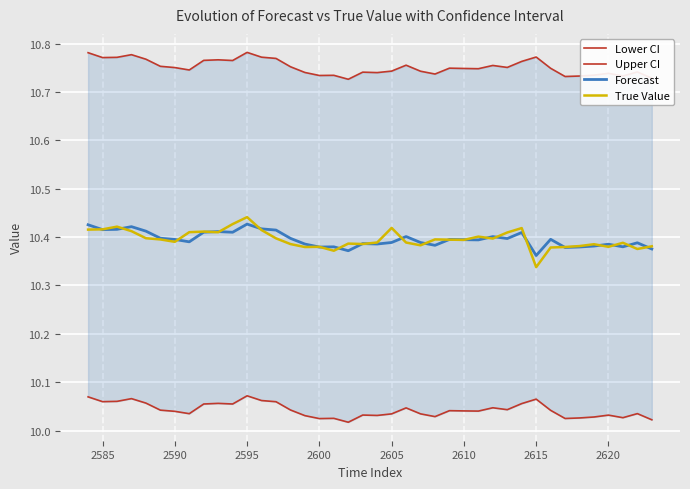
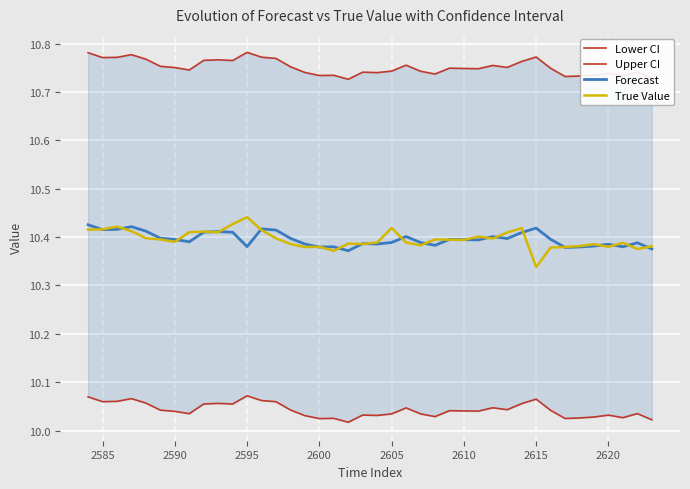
  {
    "Forecast": {
-     "2595": 10.43,
+     "2595": 10.38,
      "2605": 10.39,
-     "2615": 10.36,
+     "2615": 10.42,
      "2620": 10.39
    },
    "True Value": {
      "2595": 10.44,
      "2605": 10.42,
      "2615": 10.34,
      "2620": 10.38
    }
  }
